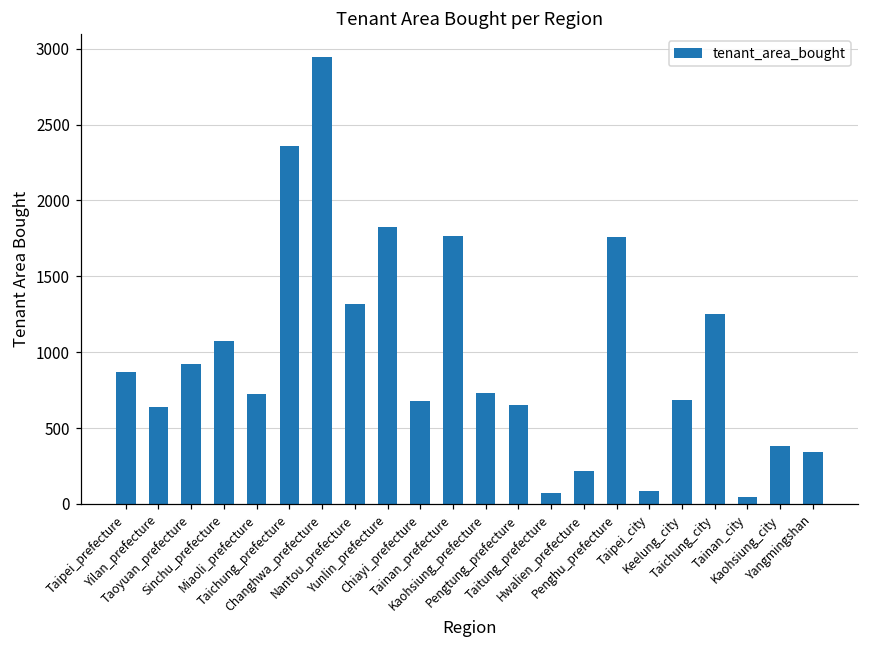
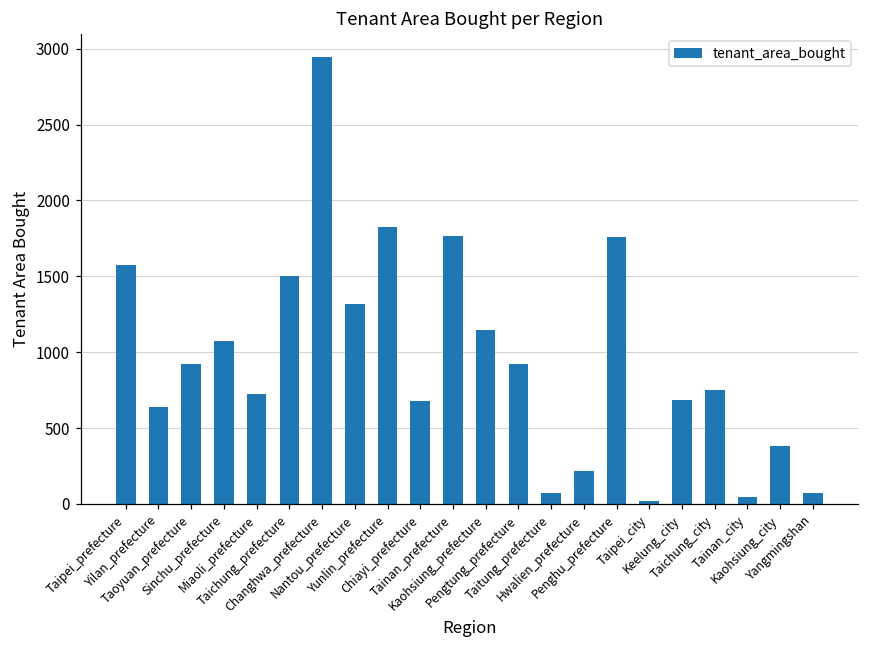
  {
-   "Taipei_prefecture": 870,
+   "Taipei_prefecture": 1580,
    "Yilan_prefecture": 640,
    "Taoyuan_prefecture": 920,
    "Sinchu_prefecture": 1070,
    "Miaoli_prefecture": 720,
-   "Taichung_prefecture": 2360,
+   "Taichung_prefecture": 1500,
    "Changhwa_prefecture": 2950,
    "Nantou_prefecture": 1320,
    "Yunlin_prefecture": 1830,
    "Chiayi_prefecture": 680,
    "Tainan_prefecture": 1760,
-   "Kaohsiung_prefecture": 730,
-   "Pengtung_prefecture": 650,
+   "Kaohsiung_prefecture": 1150,
+   "Pengtung_prefecture": 920,
    "Taitung_prefecture": 70,
    "Hwalien_prefecture": 220,
    "Penghu_prefecture": 1760,
-   "Taipei_city": 90,
+   "Taipei_city": 20,
    "Keelung_city": 690,
-   "Taichung_city": 1250,
+   "Taichung_city": 750,
    "Tainan_city": 40,
    "Kaohsiung_city": 380,
-   "Yangmingshan": 340
+   "Yangmingshan": 70
  }
